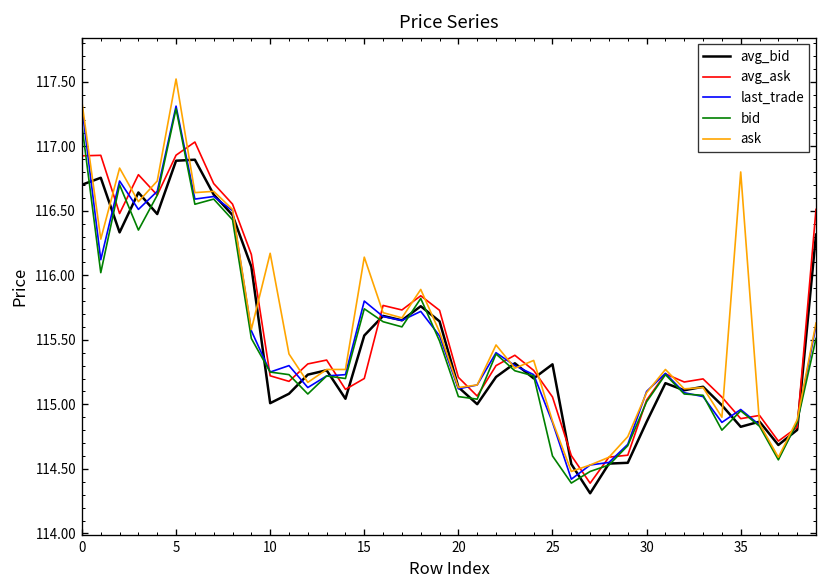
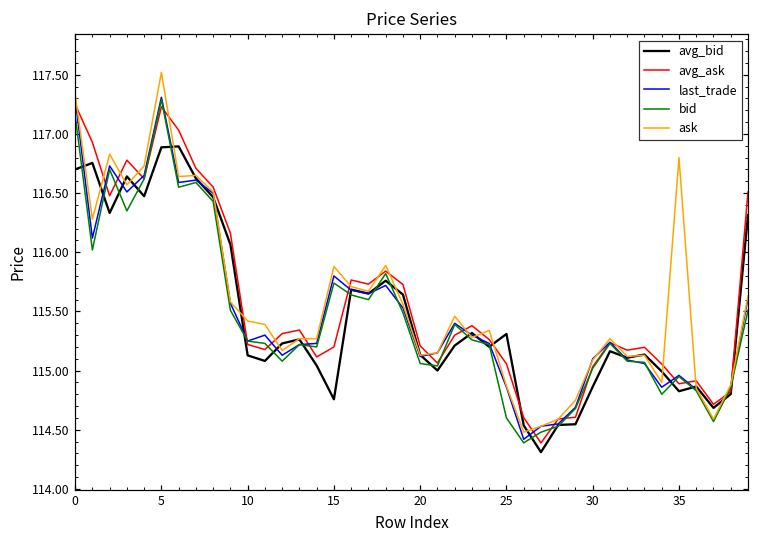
  {
    "avg_bid": {
      "0": 116.70,
      "5": 116.89,
-     "10": 115.01,
-     "15": 115.53,
+     "10": 115.13,
+     "15": 114.76,
      "25": 115.31,
      "30": 114.86,
      "35": 114.83
    },
    "avg_ask": {
-     "0": 116.93,
-     "5": 116.93,
+     "0": 117.25,
+     "5": 117.23,
      "10": 115.22,
      "15": 115.20,
      "20": 115.21,
      "25": 115.06,
      "35": 114.89
    },
    "last_trade": {
      "0": 117.30,
      "15": 115.80
    },
    "bid": {
      "0": 117.16,
      "15": 115.74,
      "20": 115.06,
      "25": 114.60
    },
    "ask": {
      "0": 117.34,
      "5": 117.52,
-     "10": 116.17,
-     "15": 116.14,
+     "10": 115.42,
+     "15": 115.88,
      "35": 116.80
    }
  }
